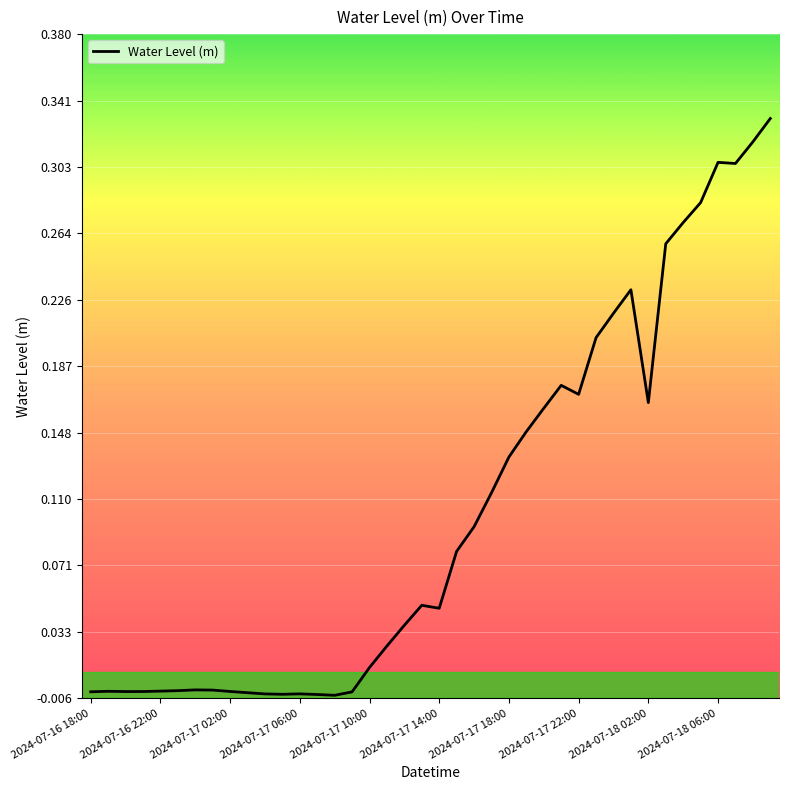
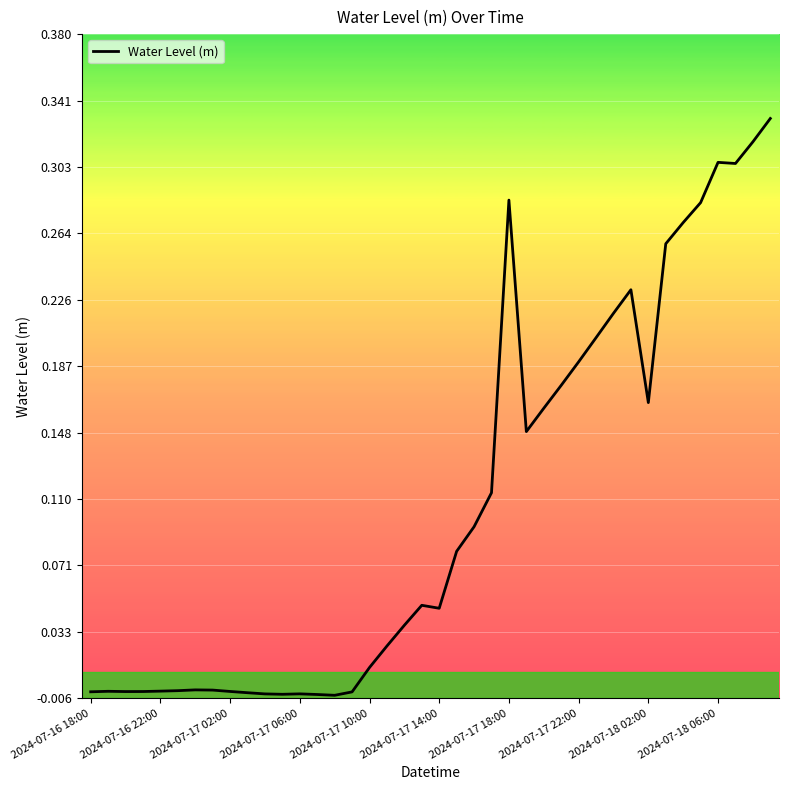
  {
    "2024-07-17 10:00": 0.012,
    "2024-07-17 14:00": 0.046,
-   "2024-07-17 18:00": 0.134,
-   "2024-07-17 22:00": 0.171,
+   "2024-07-17 18:00": 0.284,
+   "2024-07-17 22:00": 0.190,
    "2024-07-18 02:00": 0.166,
    "2024-07-18 06:00": 0.305
  }
